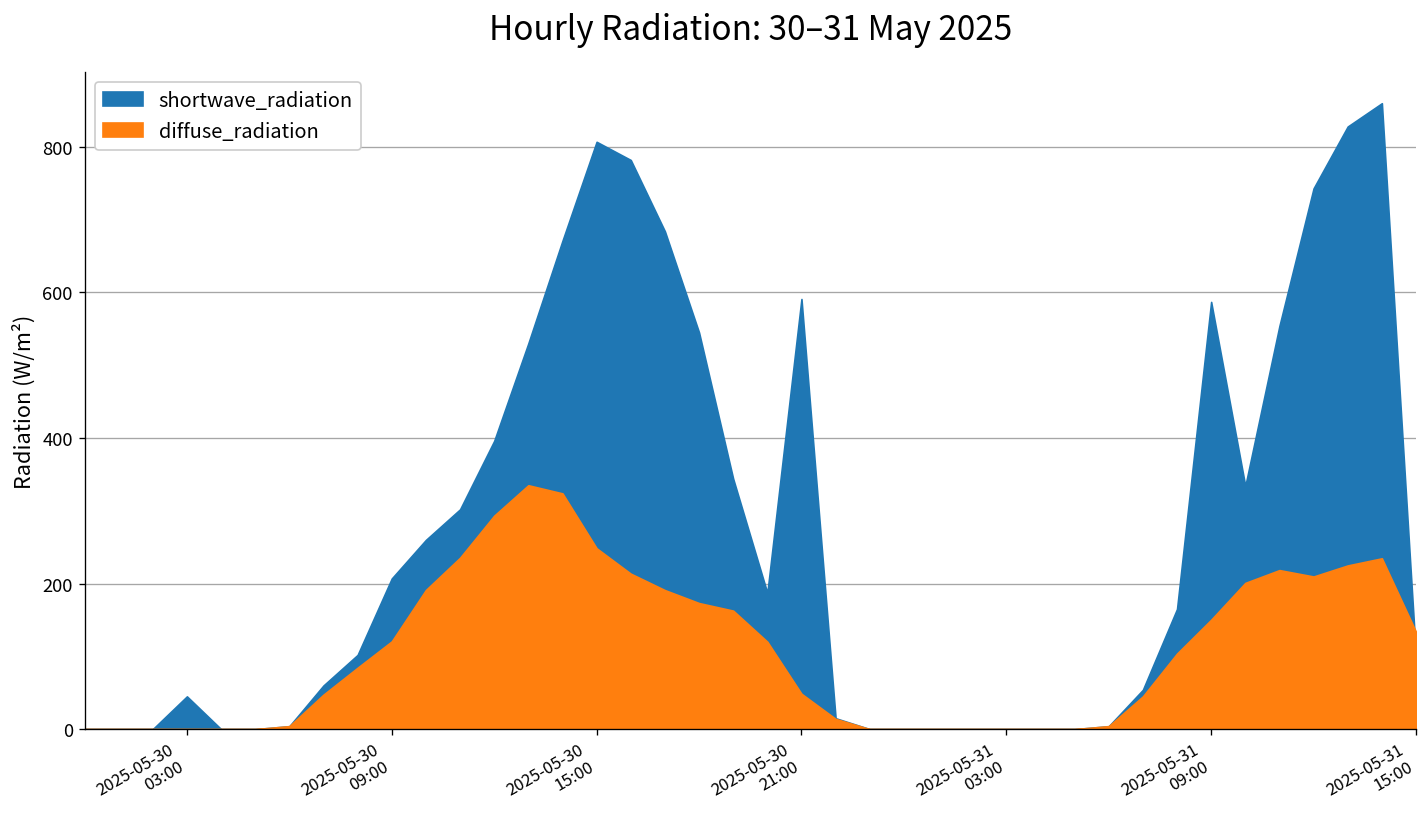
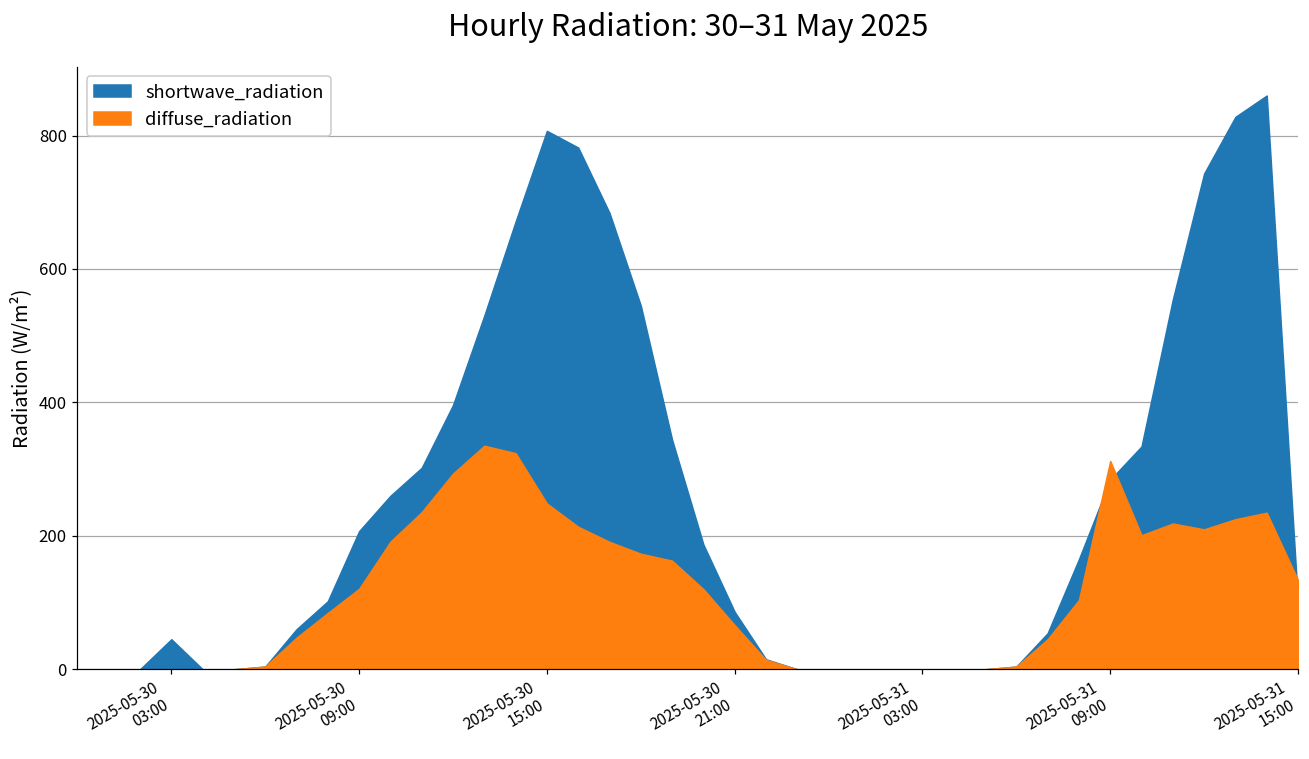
  {
    "shortwave_radiation": {
      "2025-05-30 03:00": 50,
      "2025-05-30 09:00": 210,
      "2025-05-30 15:00": 810,
-     "2025-05-30 21:00": 590,
-     "2025-05-31 09:00": 590
+     "2025-05-30 21:00": 90,
+     "2025-05-31 09:00": 280
    },
    "diffuse_radiation": {
      "2025-05-30 03:00": 0,
      "2025-05-30 09:00": 120,
      "2025-05-30 15:00": 250,
-     "2025-05-30 21:00": 50,
-     "2025-05-31 09:00": 150,
+     "2025-05-30 21:00": 70,
+     "2025-05-31 09:00": 310,
      "2025-05-31 15:00": 130
    }
  }
